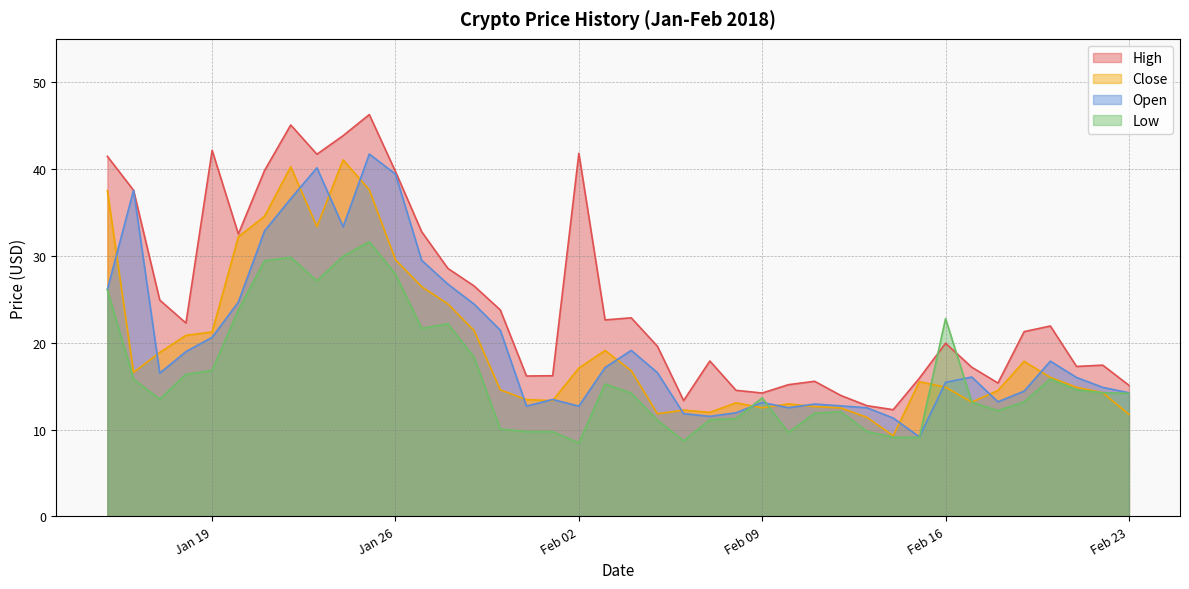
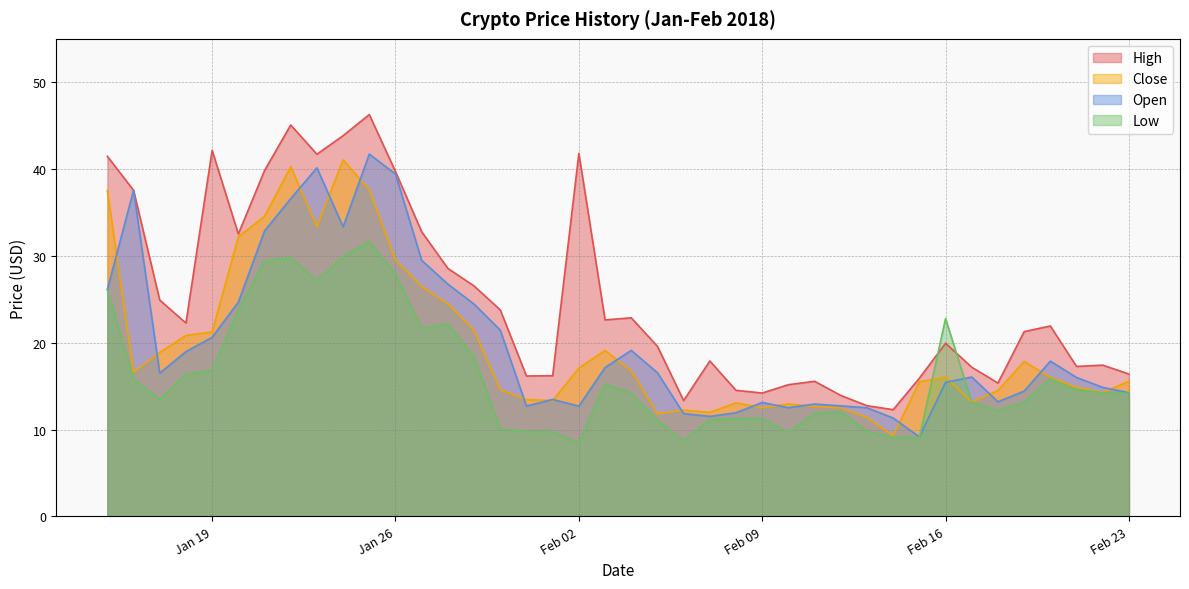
  {
    "High": {
      "Jan 19": 42,
      "Feb 02": 42,
      "Feb 09": 14,
      "Feb 16": 20,
-     "Feb 23": 15
+     "Feb 23": 16
    },
    "Close": {
      "Jan 19": 21,
      "Jan 26": 30,
      "Feb 02": 17,
      "Feb 09": 13,
-     "Feb 16": 15,
-     "Feb 23": 12
+     "Feb 16": 16,
+     "Feb 23": 16
    },
    "Open": {
      "Jan 19": 21,
      "Feb 02": 13,
      "Feb 09": 13,
      "Feb 16": 15
    },
    "Low": {
      "Jan 19": 17,
      "Jan 26": 28,
      "Feb 02": 8,
-     "Feb 09": 14,
+     "Feb 09": 11,
      "Feb 16": 23
    }
  }
